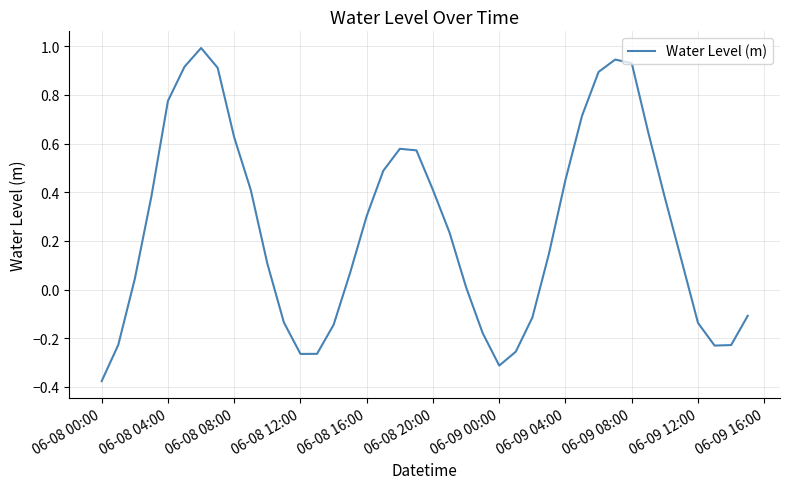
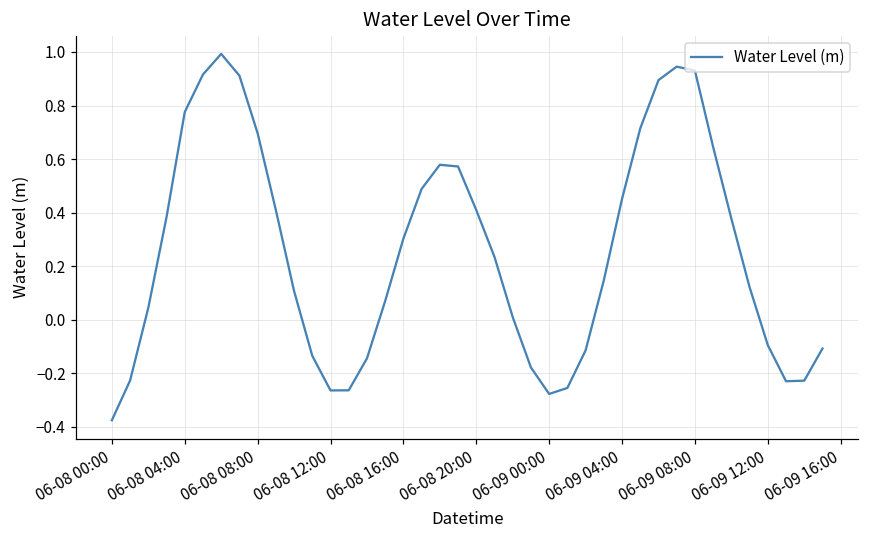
  {
    "06-08 00:00": -0.38,
    "06-08 04:00": 0.78,
-   "06-08 08:00": 0.63,
+   "06-08 08:00": 0.70,
    "06-08 12:00": -0.26,
    "06-08 16:00": 0.30,
    "06-08 20:00": 0.41,
-   "06-09 00:00": -0.31,
+   "06-09 00:00": -0.28,
    "06-09 04:00": 0.45,
-   "06-09 12:00": -0.14
+   "06-09 12:00": -0.10
  }
